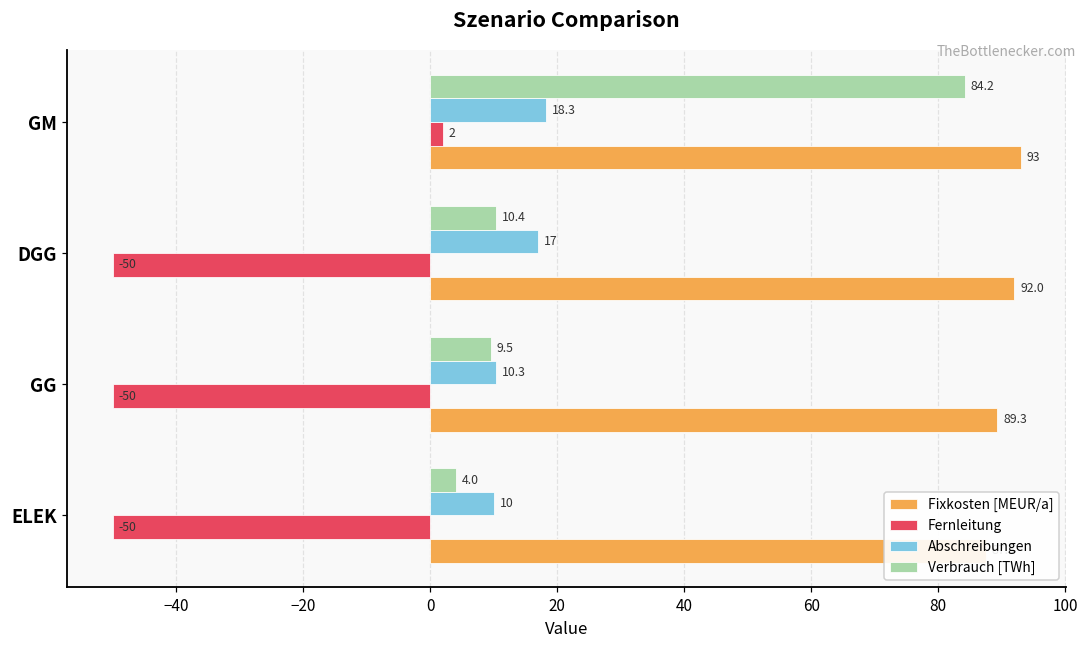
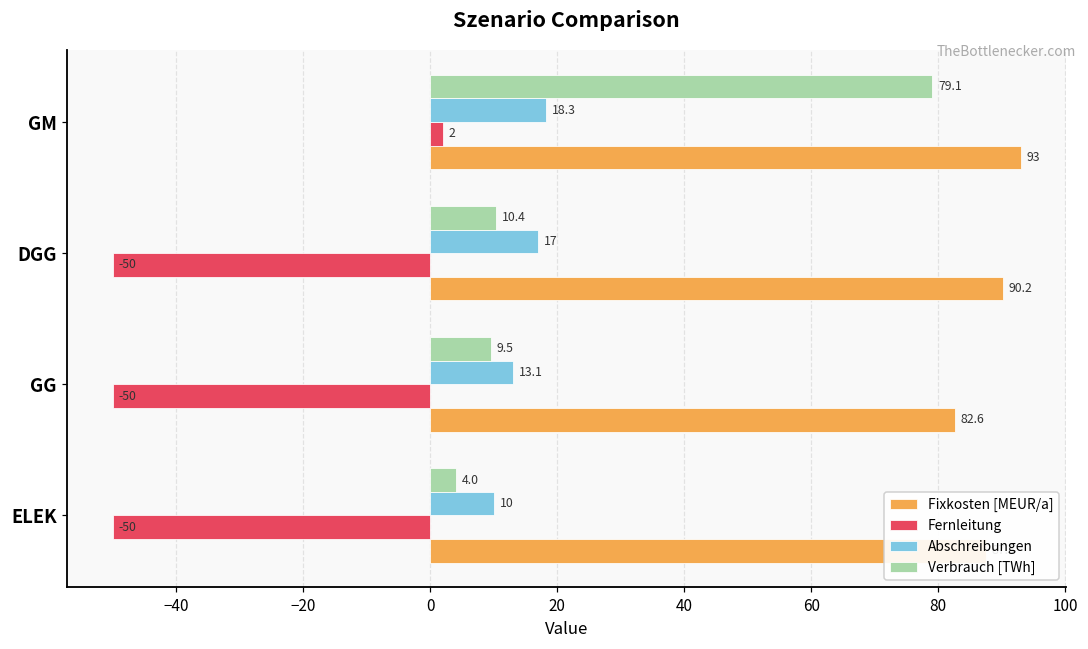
  {
    "Fixkosten [MEUR/a]": {
      "GM": 93,
-     "DGG": 92.0,
-     "GG": 89.3
+     "DGG": 90.2,
+     "GG": 82.6
    },
    "Fernleitung": {
      "GM": 2,
      "DGG": -50,
      "GG": -50,
      "ELEK": -50
    },
    "Abschreibungen": {
      "GM": 18.3,
      "DGG": 17,
-     "GG": 10.3,
+     "GG": 13.1,
      "ELEK": 10
    },
    "Verbrauch [TWh]": {
-     "GM": 84.2,
+     "GM": 79.1,
      "DGG": 10.4,
      "GG": 9.5,
      "ELEK": 4.0
    }
  }
